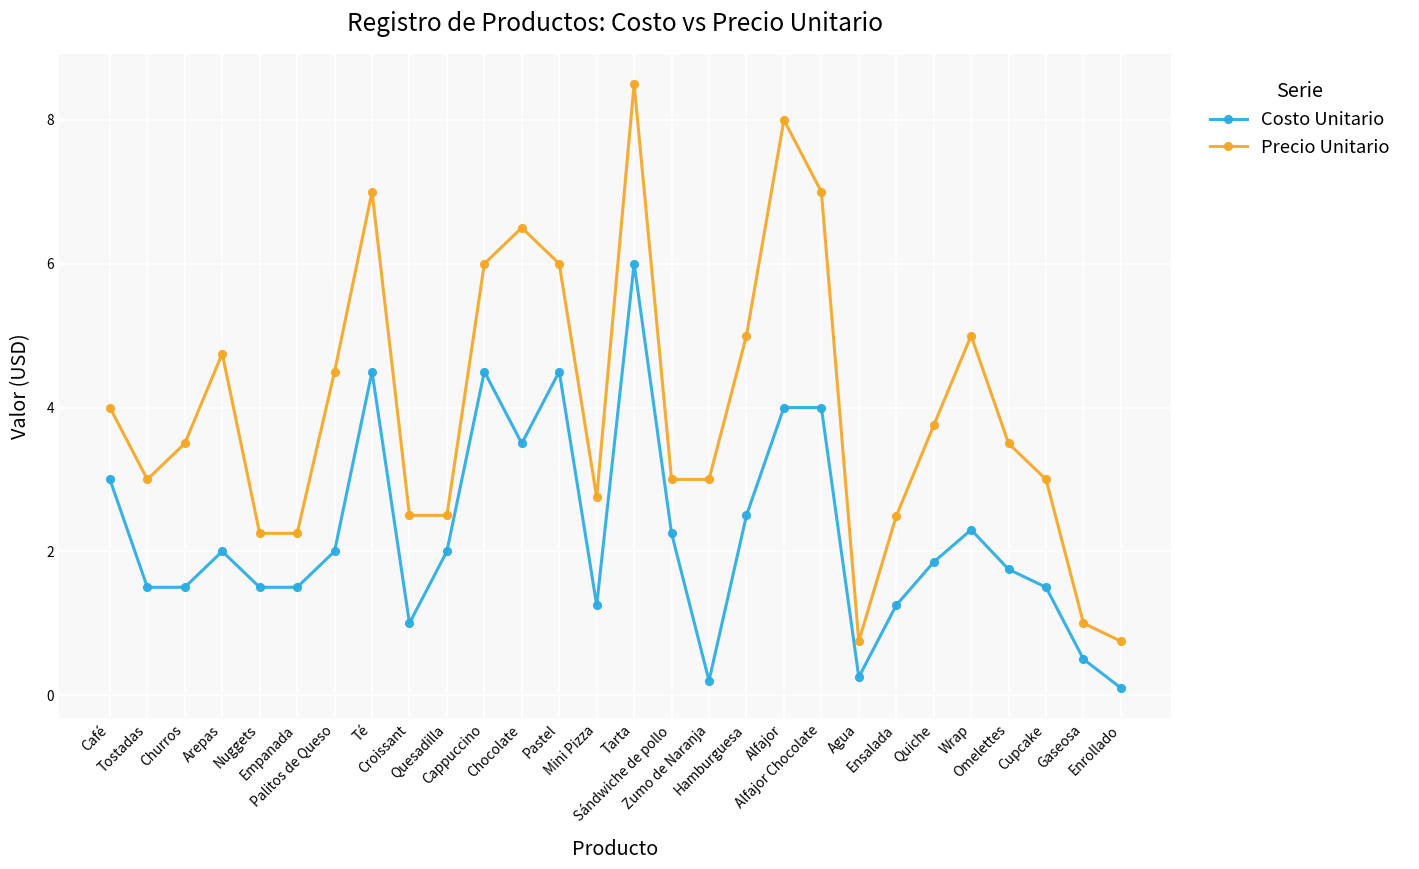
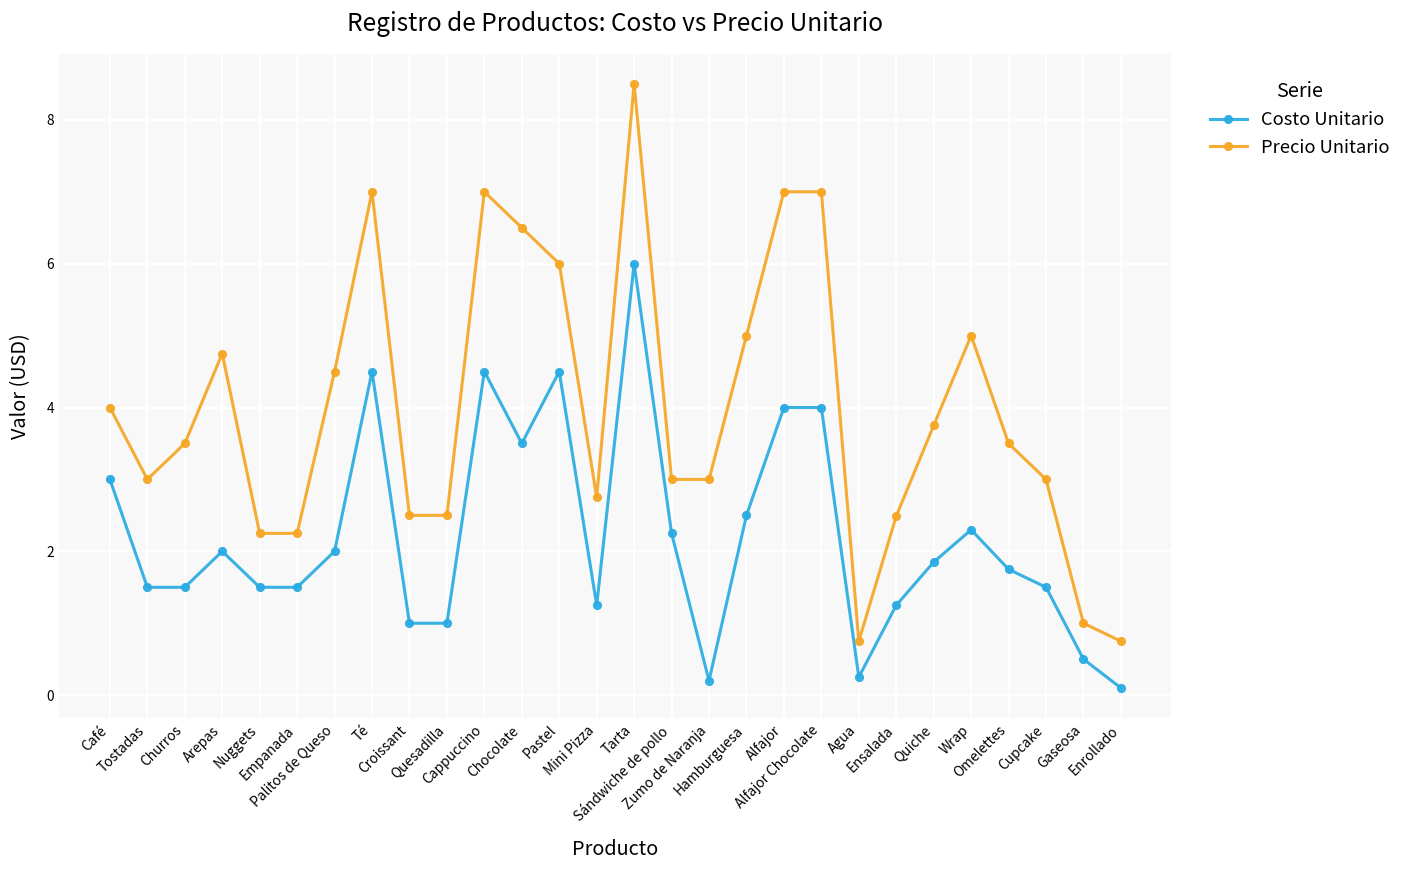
  {
    "Costo Unitario": {
      "Café": 3,
      "Tostadas": 1.5,
      "Churros": 1.5,
      "Arepas": 2,
      "Nuggets": 1.5,
      "Empanada": 1.5,
      "Palitos de Queso": 2,
      "Té": 4.5,
      "Croissant": 1,
-     "Quesadilla": 2,
+     "Quesadilla": 1,
      "Cappuccino": 4.5,
      "Chocolate": 3.5,
      "Pastel": 4.5,
      "Mini Pizza": 1.3,
      "Tarta": 6,
      "Sándwiche de pollo": 2.3,
      "Zumo de Naranja": 0.2,
      "Hamburguesa": 2.5,
      "Alfajor": 4,
      "Alfajor Chocolate": 4,
      "Agua": 0.3,
      "Ensalada": 1.3,
      "Quiche": 1.9,
      "Wrap": 2.3,
      "Omelettes": 1.8,
      "Cupcake": 1.5,
      "Gaseosa": 0.5,
      "Enrollado": 0.1
    },
    "Precio Unitario": {
      "Café": 4,
      "Tostadas": 3,
      "Churros": 3.5,
      "Arepas": 4.8,
      "Nuggets": 2.3,
      "Empanada": 2.3,
      "Palitos de Queso": 4.5,
      "Té": 7,
      "Croissant": 2.5,
      "Quesadilla": 2.5,
-     "Cappuccino": 6,
+     "Cappuccino": 7,
      "Chocolate": 6.5,
      "Pastel": 6,
      "Mini Pizza": 2.8,
      "Tarta": 8.5,
      "Sándwiche de pollo": 3,
      "Zumo de Naranja": 3,
      "Hamburguesa": 5,
-     "Alfajor": 8,
+     "Alfajor": 7,
      "Alfajor Chocolate": 7,
      "Agua": 0.8,
      "Ensalada": 2.5,
      "Quiche": 3.8,
      "Wrap": 5,
      "Omelettes": 3.5,
      "Cupcake": 3,
      "Gaseosa": 1,
      "Enrollado": 0.8
    }
  }
